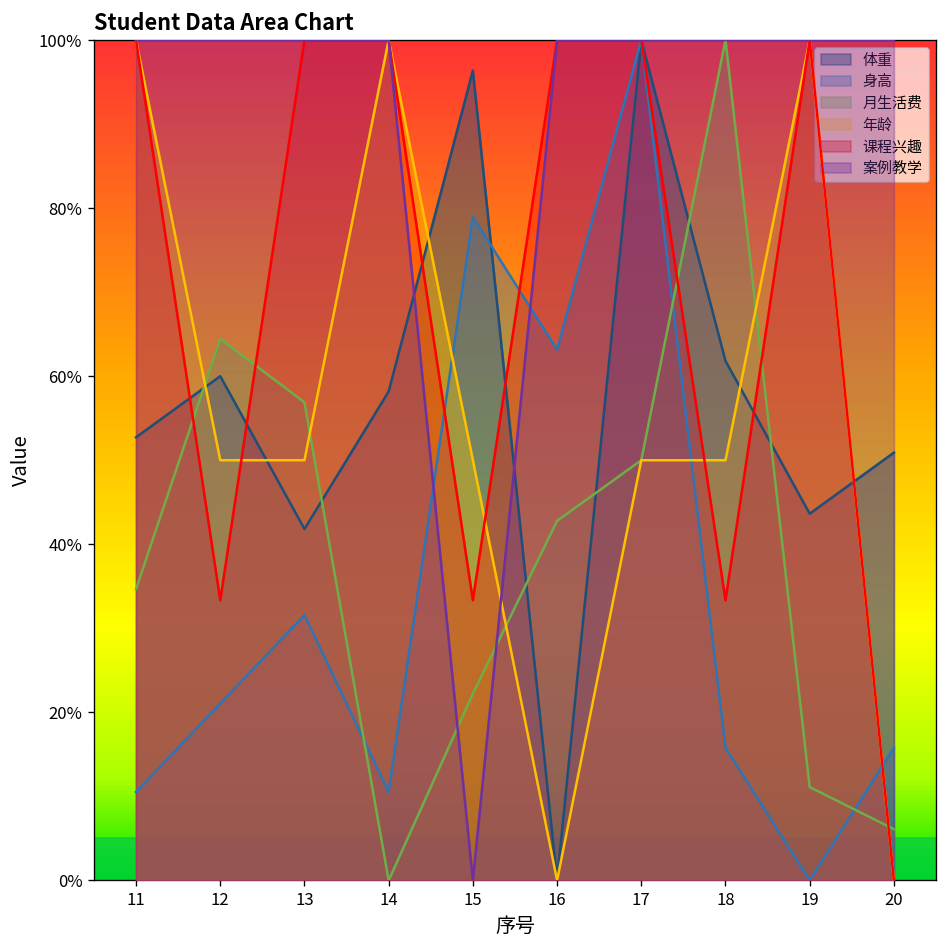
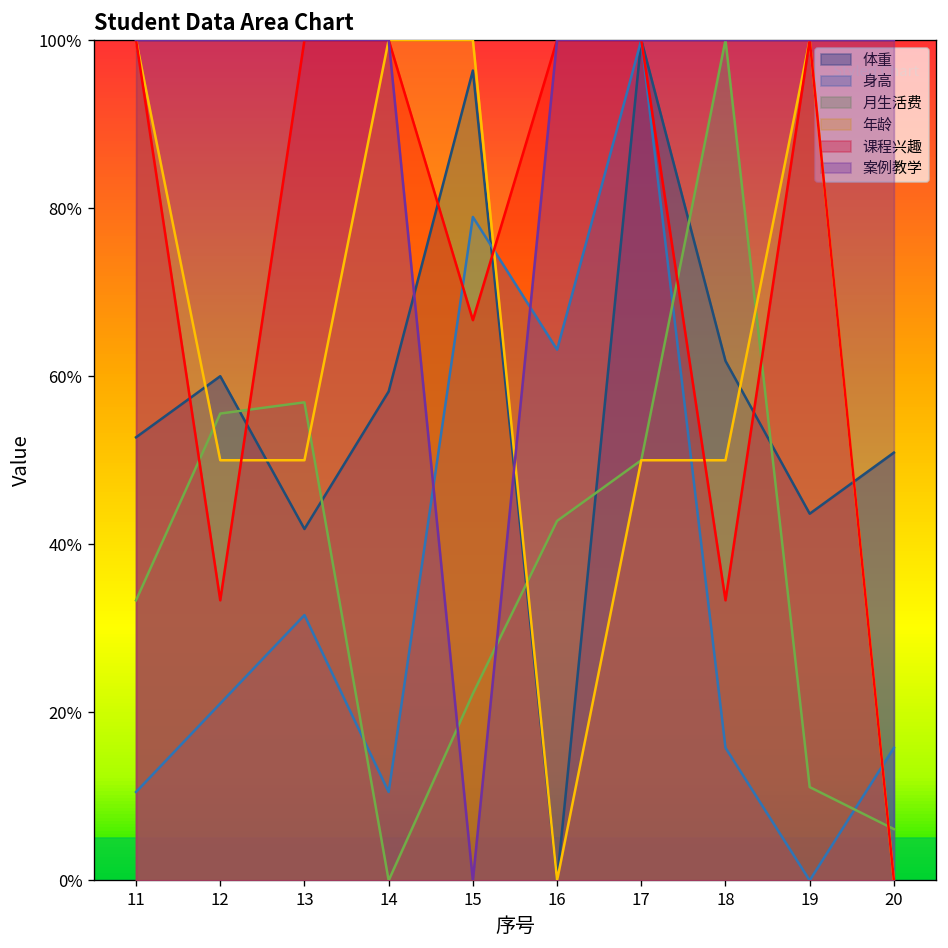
  {
    "月生活费": {
-     "11": "35%",
-     "12": "64%",
+     "11": "33%",
+     "12": "56%",
      "13": "57%",
      "15": "22%",
      "16": "43%",
      "19": "11%",
      "20": "6%"
    },
    "年龄": {
      "12": "50%",
      "13": "50%",
-     "15": "50%",
+     "15": "100%",
      "18": "50%"
    },
    "课程兴趣": {
      "12": "33%",
-     "15": "33%",
+     "15": "67%",
      "18": "33%"
    }
  }
